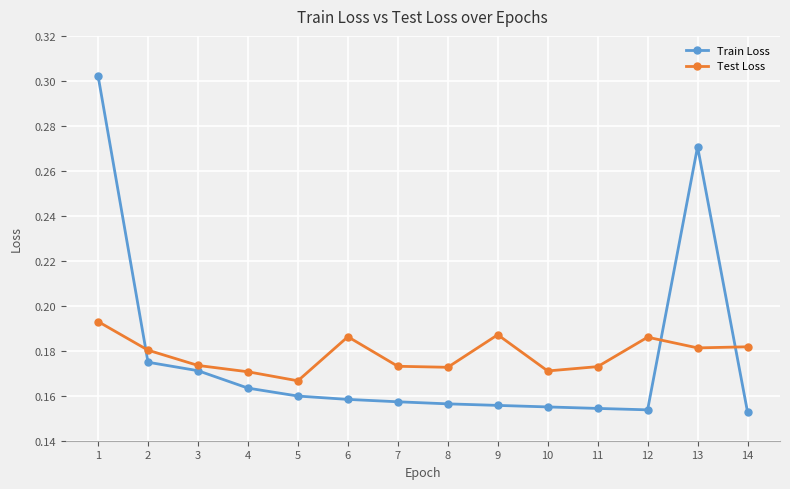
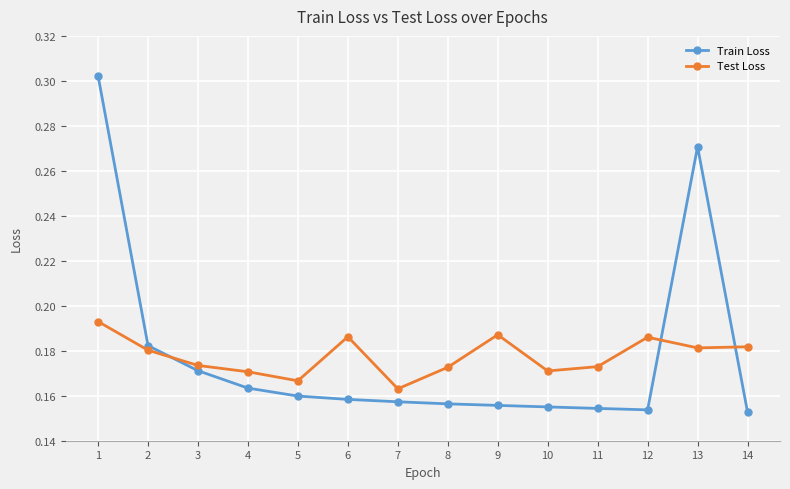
  {
    "Train Loss": {
      "1": 0.302,
-     "2": 0.175,
+     "2": 0.182,
      "3": 0.171,
      "4": 0.163,
      "5": 0.160,
      "6": 0.158,
      "7": 0.157,
      "8": 0.156,
      "9": 0.156,
      "10": 0.155,
      "11": 0.154,
      "12": 0.154,
      "13": 0.271,
      "14": 0.153
    },
    "Test Loss": {
      "1": 0.193,
      "2": 0.180,
      "3": 0.173,
      "4": 0.171,
      "5": 0.167,
      "6": 0.186,
-     "7": 0.173,
+     "7": 0.163,
      "8": 0.173,
      "9": 0.187,
      "10": 0.171,
      "11": 0.173,
      "12": 0.186,
      "13": 0.181,
      "14": 0.182
    }
  }
